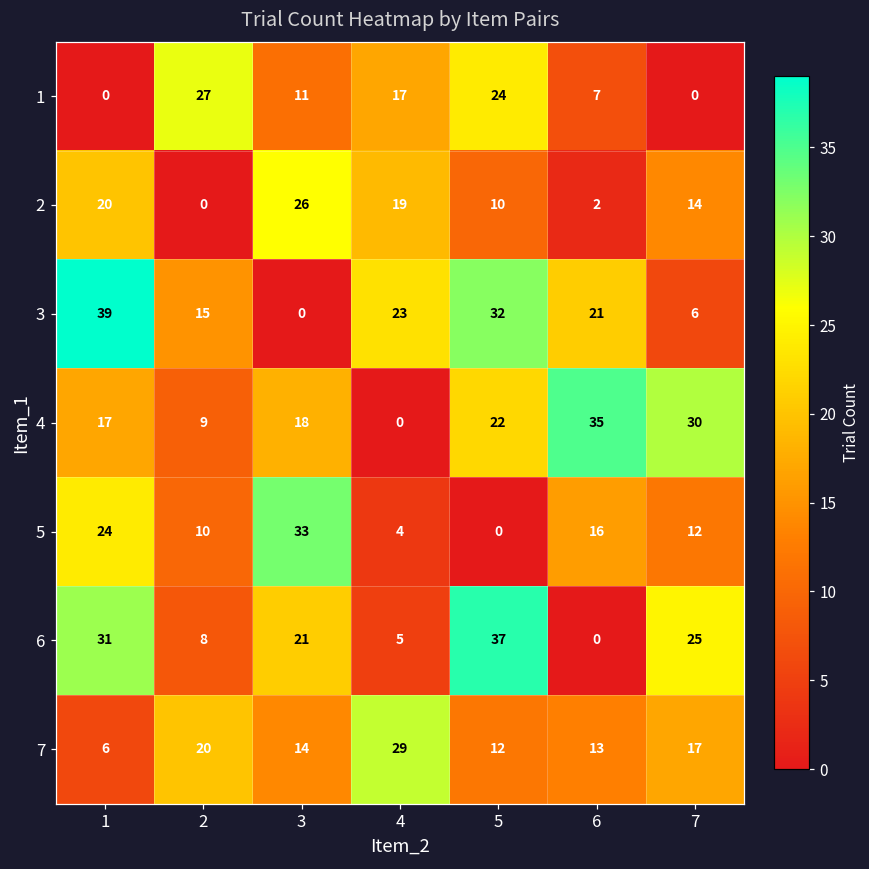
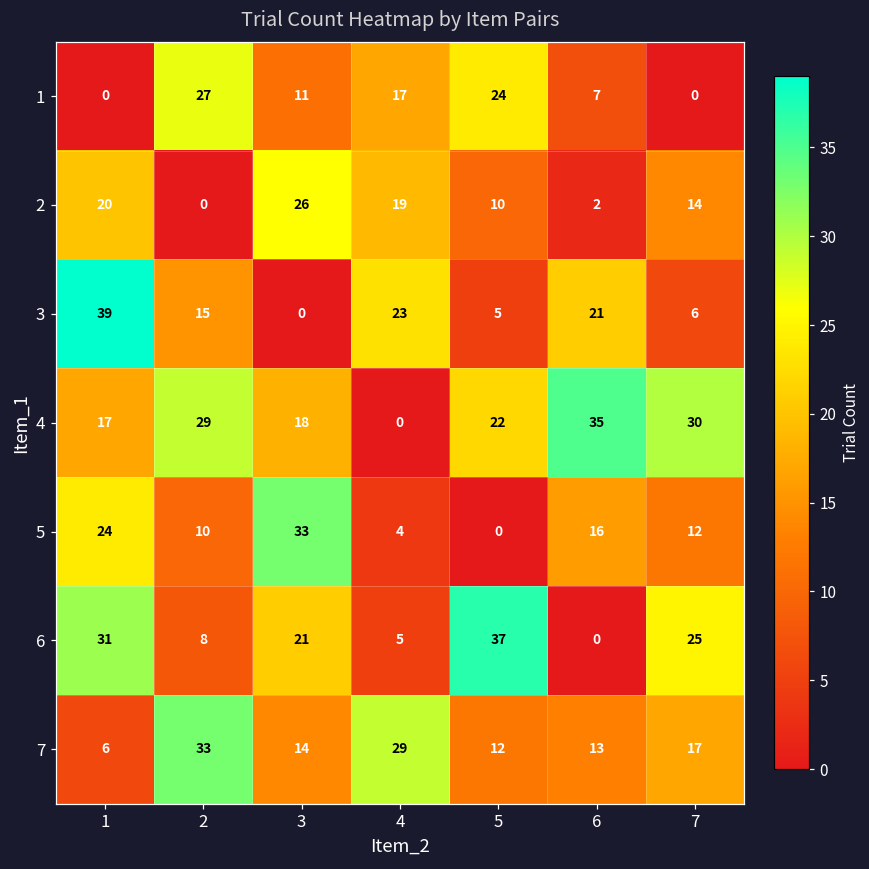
  {
    "1": {
      "1": 0,
      "2": 27,
      "3": 11,
      "4": 17,
      "5": 24,
      "6": 7,
      "7": 0
    },
    "2": {
      "1": 20,
      "2": 0,
      "3": 26,
      "4": 19,
      "5": 10,
      "6": 2,
      "7": 14
    },
    "3": {
      "1": 39,
      "2": 15,
      "3": 0,
      "4": 23,
-     "5": 32,
+     "5": 5,
      "6": 21,
      "7": 6
    },
    "4": {
      "1": 17,
-     "2": 9,
+     "2": 29,
      "3": 18,
      "4": 0,
      "5": 22,
      "6": 35,
      "7": 30
    },
    "5": {
      "1": 24,
      "2": 10,
      "3": 33,
      "4": 4,
      "5": 0,
      "6": 16,
      "7": 12
    },
    "6": {
      "1": 31,
      "2": 8,
      "3": 21,
      "4": 5,
      "5": 37,
      "6": 0,
      "7": 25
    },
    "7": {
      "1": 6,
-     "2": 20,
+     "2": 33,
      "3": 14,
      "4": 29,
      "5": 12,
      "6": 13,
      "7": 17
    }
  }
